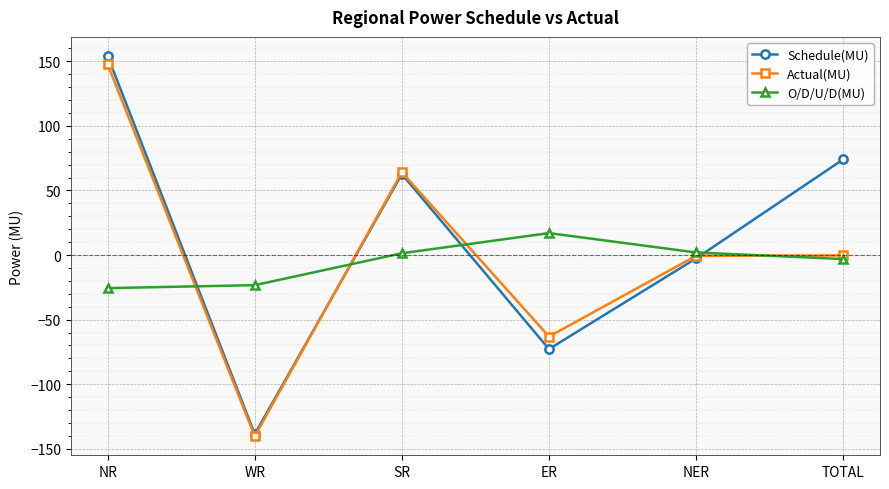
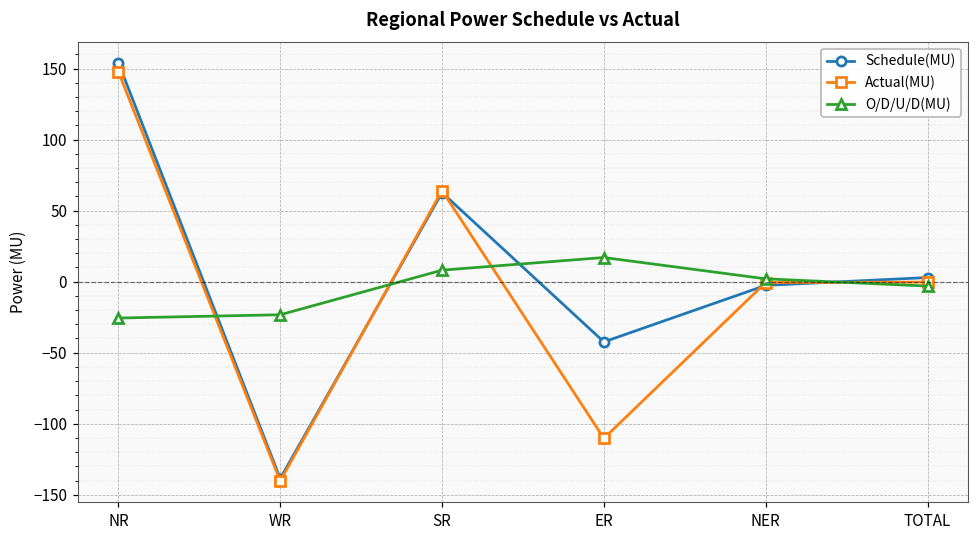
  {
    "Schedule(MU)": {
      "NR": 154,
-     "ER": -73,
+     "ER": -42,
      "NER": -3,
-     "TOTAL": 74
+     "TOTAL": 3
    },
    "Actual(MU)": {
      "NR": 148,
-     "ER": -63,
+     "ER": -110,
      "NER": -1,
      "TOTAL": 0
    },
    "O/D/U/D(MU)": {
      "NR": -26,
      "WR": -23,
-     "SR": 1,
+     "SR": 8,
      "ER": 17,
      "NER": 2,
      "TOTAL": -3
    }
  }
